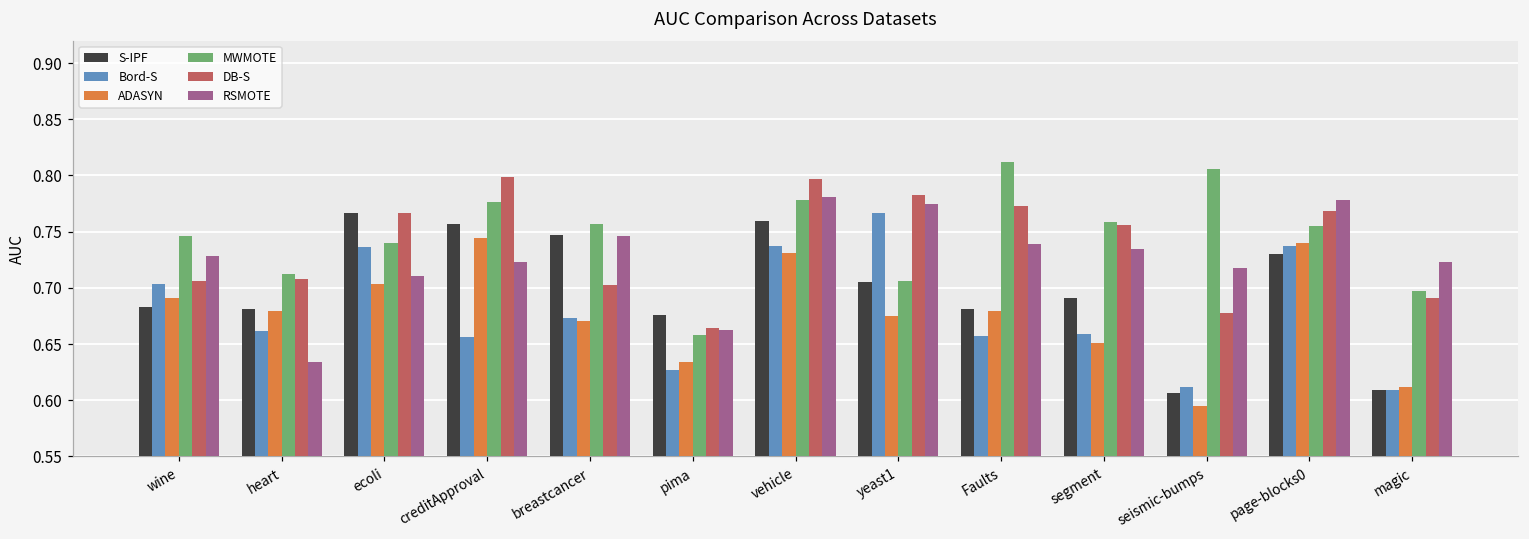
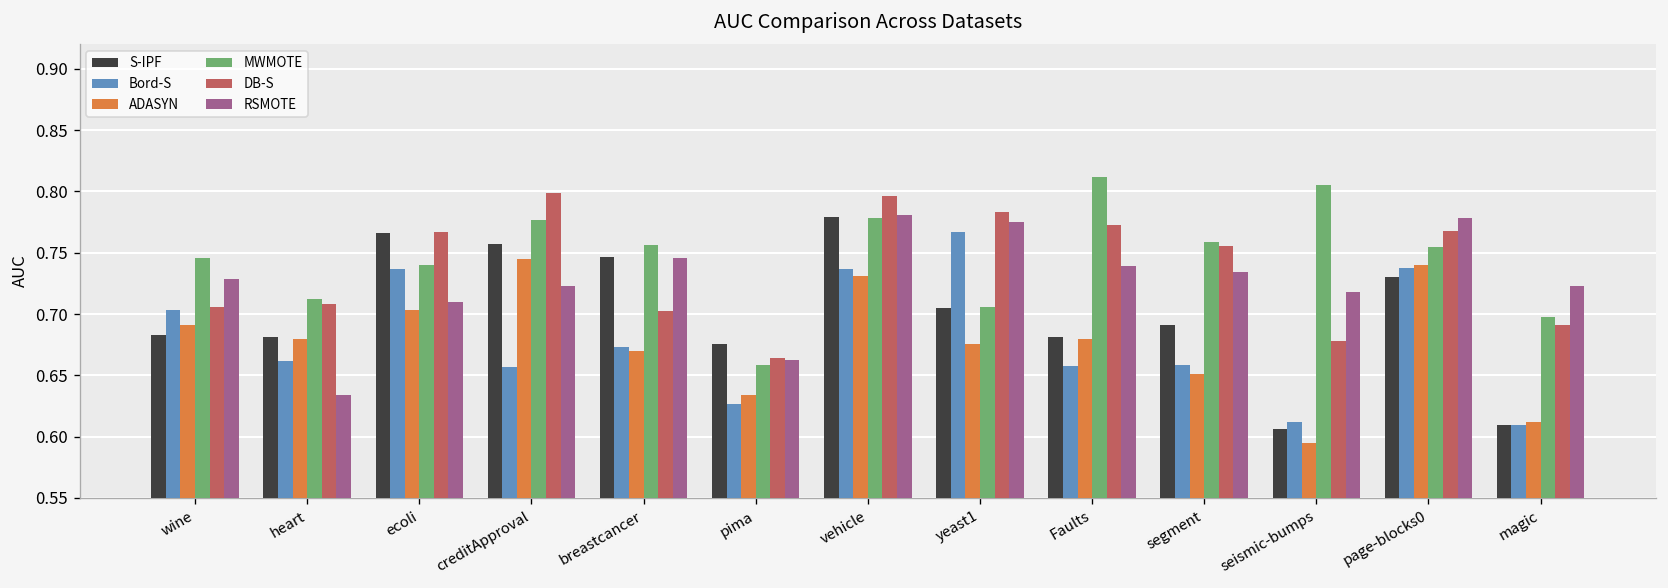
  {
    "S-IPF": {
      "wine": 0.683,
      "heart": 0.681,
      "ecoli": 0.766,
      "creditApproval": 0.757,
      "breastcancer": 0.747,
      "pima": 0.676,
-     "vehicle": 0.760,
+     "vehicle": 0.779,
      "yeast1": 0.705,
      "Faults": 0.681,
      "segment": 0.691,
      "seismic-bumps": 0.607,
      "page-blocks0": 0.730,
      "magic": 0.609
    },
    "Bord-S": {
      "wine": 0.703,
      "heart": 0.661,
      "ecoli": 0.737,
      "creditApproval": 0.657,
      "breastcancer": 0.673,
      "pima": 0.627,
      "vehicle": 0.737,
      "yeast1": 0.767,
      "Faults": 0.658,
      "segment": 0.659,
      "seismic-bumps": 0.612,
      "page-blocks0": 0.737,
      "magic": 0.610
    },
    "MWMOTE": {
      "wine": 0.746,
      "heart": 0.712,
      "ecoli": 0.740,
      "creditApproval": 0.777,
      "breastcancer": 0.757,
      "pima": 0.658,
      "vehicle": 0.778,
      "yeast1": 0.706,
      "Faults": 0.812,
      "segment": 0.758,
      "seismic-bumps": 0.806,
      "page-blocks0": 0.755,
      "magic": 0.697
    }
  }
